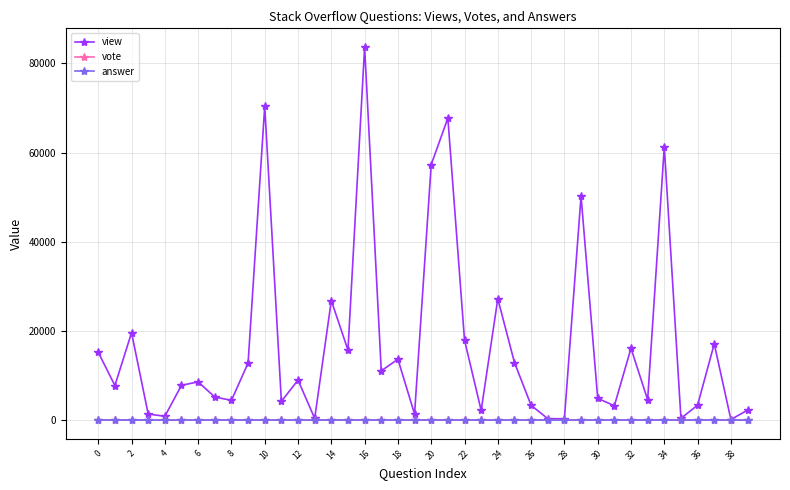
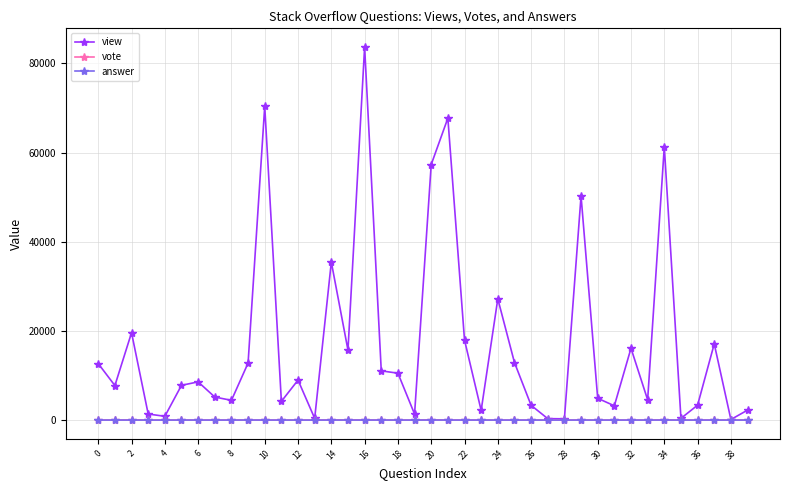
  {
    "view": {
-     "0": 15000,
+     "0": 13000,
      "2": 20000,
      "4": 1000,
      "6": 9000,
      "8": 4000,
      "10": 70000,
      "12": 9000,
-     "14": 27000,
+     "14": 35000,
      "16": 84000,
-     "18": 14000,
+     "18": 11000,
      "20": 57000,
      "22": 18000,
      "24": 27000,
      "26": 3000,
      "30": 5000,
      "32": 16000,
      "34": 61000,
      "36": 3000
    },
    "answer": {
      "0": 0,
      "2": 0,
      "4": 0,
      "6": 0,
      "8": 0,
      "10": 0,
      "12": 0,
      "14": 0,
      "16": 0,
      "18": 0,
      "20": 0,
      "22": 0,
      "24": 0,
      "26": 0,
      "30": 0,
      "32": 0,
      "34": 0,
      "36": 0
    }
  }
